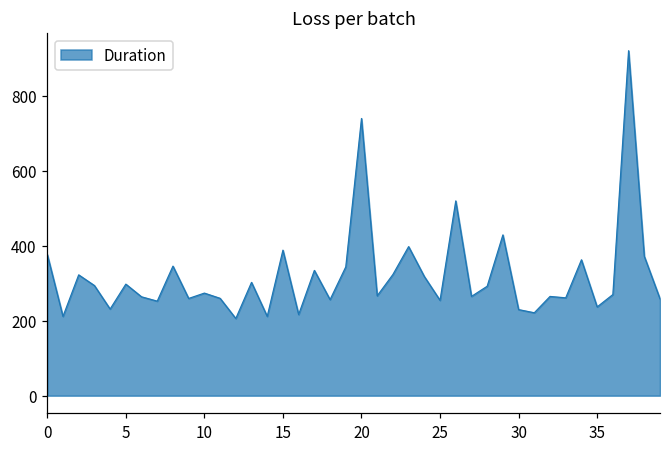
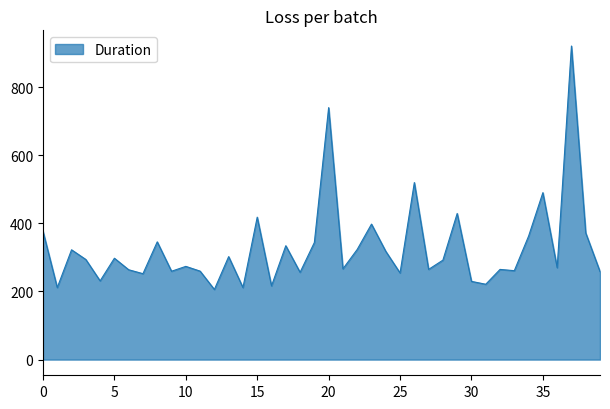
  {
    "0": 380,
    "5": 300,
    "10": 270,
-   "15": 390,
+   "15": 420,
    "20": 740,
    "25": 250,
    "30": 230,
-   "35": 240
+   "35": 490
  }
